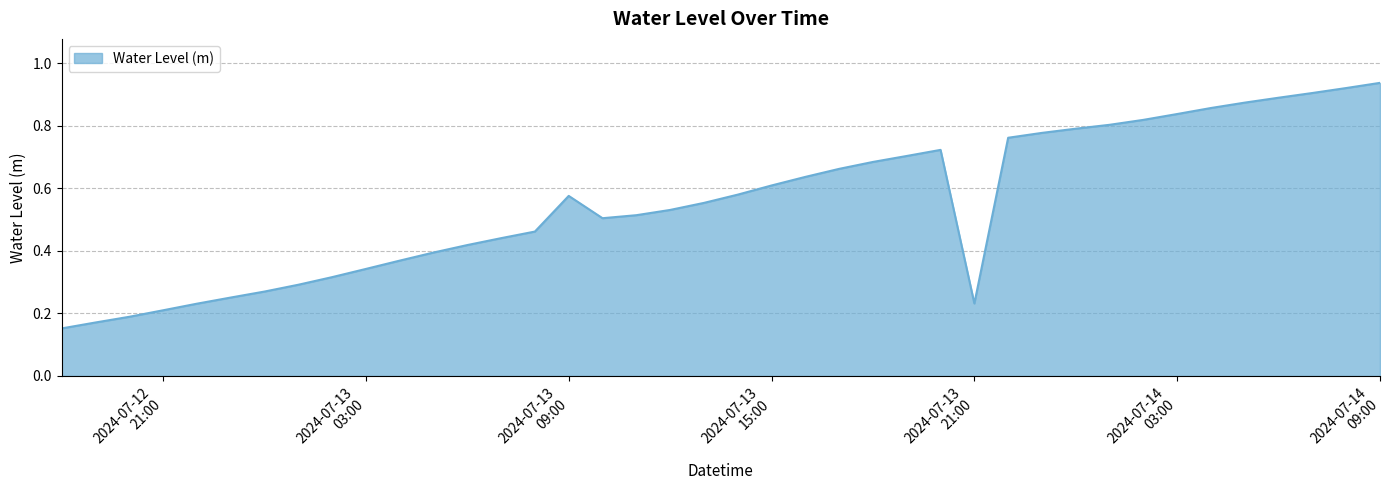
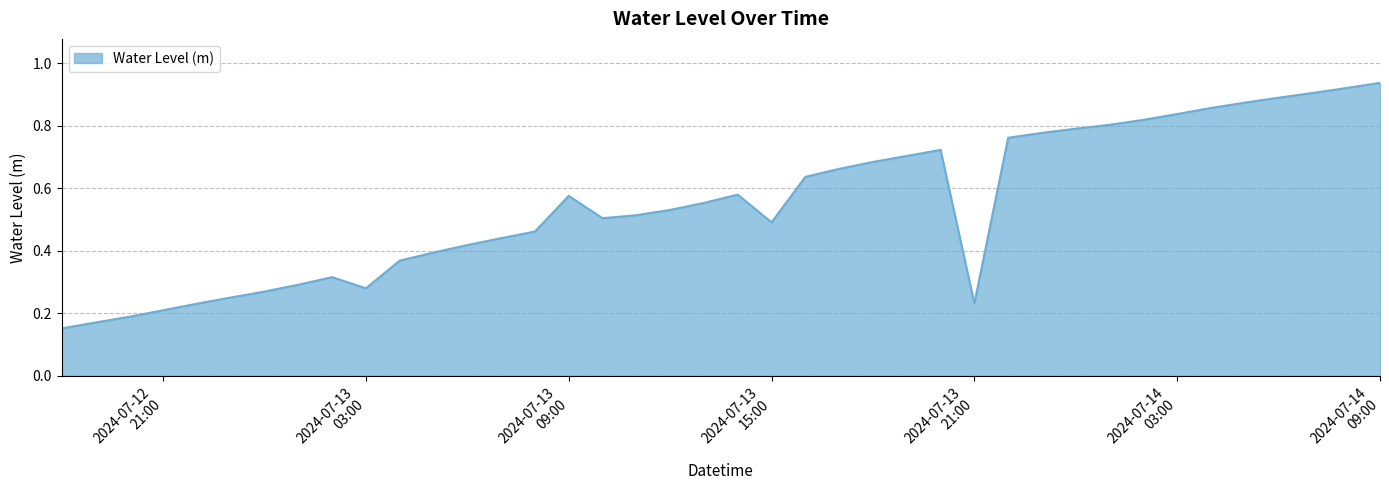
  {
    "2024-07-12 21:00": 0.21,
-   "2024-07-13 03:00": 0.34,
+   "2024-07-13 03:00": 0.28,
    "2024-07-13 09:00": 0.58,
-   "2024-07-13 15:00": 0.61,
+   "2024-07-13 15:00": 0.49,
    "2024-07-13 21:00": 0.23,
    "2024-07-14 03:00": 0.84,
    "2024-07-14 09:00": 0.94
  }
